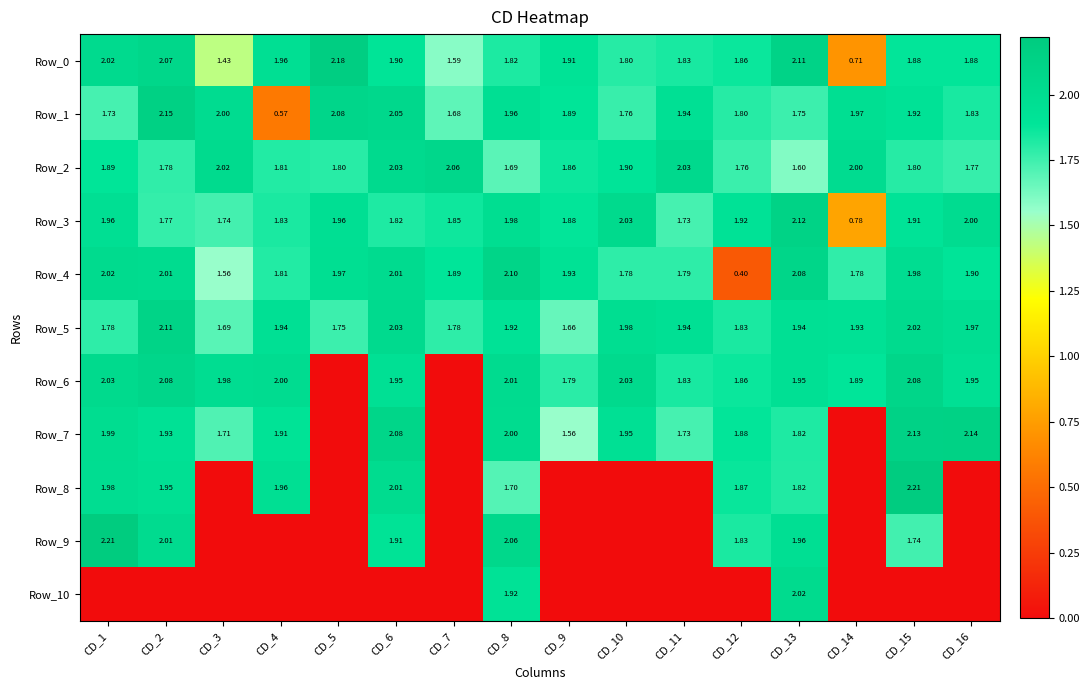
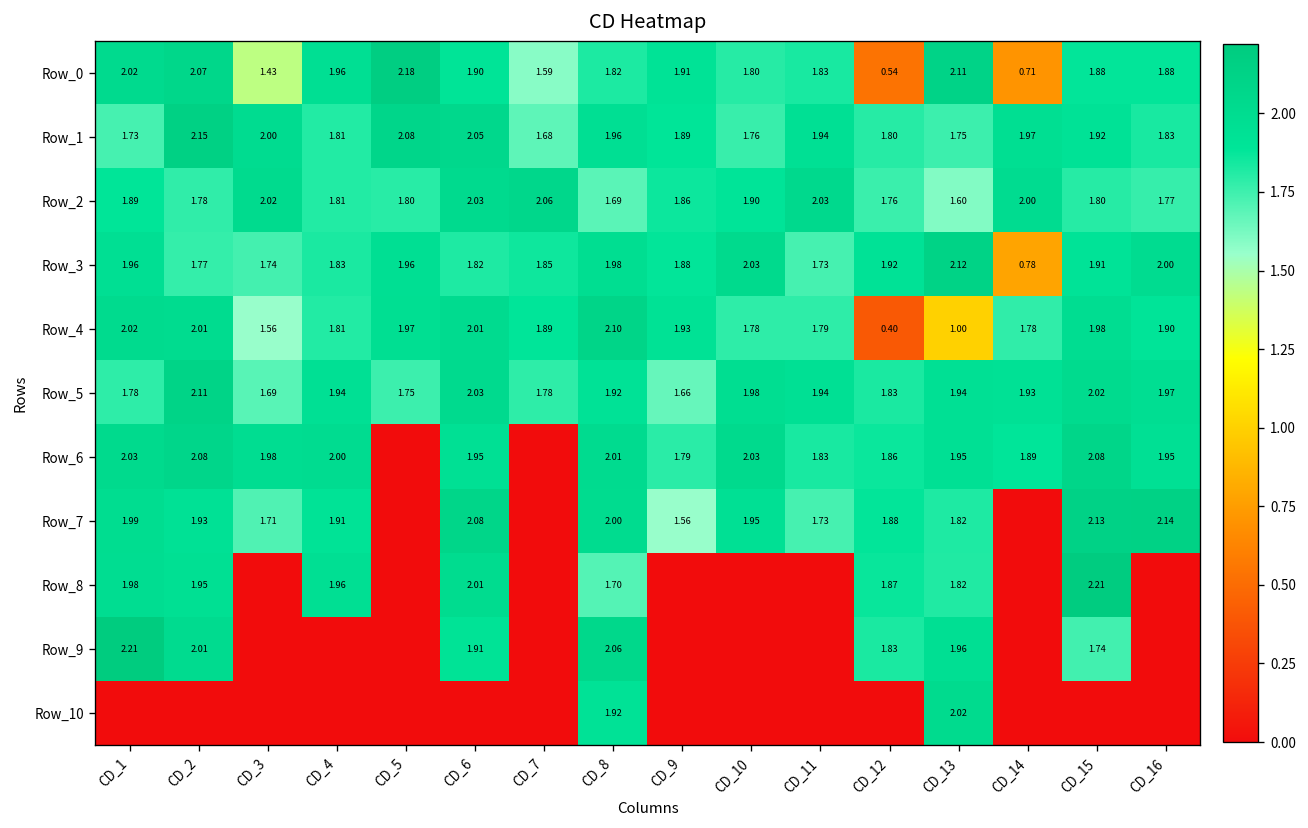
  {
    "Row_0": {
      "CD_1": 2.02,
      "CD_2": 2.07,
      "CD_3": 1.43,
      "CD_4": 1.96,
      "CD_5": 2.18,
      "CD_6": 1.90,
      "CD_7": 1.59,
      "CD_8": 1.82,
      "CD_9": 1.91,
      "CD_10": 1.80,
      "CD_11": 1.83,
-     "CD_12": 1.86,
+     "CD_12": 0.54,
      "CD_13": 2.11,
      "CD_14": 0.71,
      "CD_15": 1.88,
      "CD_16": 1.88
    },
    "Row_1": {
      "CD_1": 1.73,
      "CD_2": 2.15,
      "CD_3": 2.00,
-     "CD_4": 0.57,
+     "CD_4": 1.81,
      "CD_5": 2.08,
      "CD_6": 2.05,
      "CD_7": 1.68,
      "CD_8": 1.96,
      "CD_9": 1.89,
      "CD_10": 1.76,
      "CD_11": 1.94,
      "CD_12": 1.80,
      "CD_13": 1.75,
      "CD_14": 1.97,
      "CD_15": 1.92,
      "CD_16": 1.83
    },
    "Row_2": {
      "CD_1": 1.89,
      "CD_2": 1.78,
      "CD_3": 2.02,
      "CD_4": 1.81,
      "CD_5": 1.80,
      "CD_6": 2.03,
      "CD_7": 2.06,
      "CD_8": 1.69,
      "CD_9": 1.86,
      "CD_10": 1.90,
      "CD_11": 2.03,
      "CD_12": 1.76,
      "CD_13": 1.60,
      "CD_14": 2.00,
      "CD_15": 1.80,
      "CD_16": 1.77
    },
    "Row_3": {
      "CD_1": 1.96,
      "CD_2": 1.77,
      "CD_3": 1.74,
      "CD_4": 1.83,
      "CD_5": 1.96,
      "CD_6": 1.82,
      "CD_7": 1.85,
      "CD_8": 1.98,
      "CD_9": 1.88,
      "CD_10": 2.03,
      "CD_11": 1.73,
      "CD_12": 1.92,
      "CD_13": 2.12,
      "CD_14": 0.78,
      "CD_15": 1.91,
      "CD_16": 2.00
    },
    "Row_4": {
      "CD_1": 2.02,
      "CD_2": 2.01,
      "CD_3": 1.56,
      "CD_4": 1.81,
      "CD_5": 1.97,
      "CD_6": 2.01,
      "CD_7": 1.89,
      "CD_8": 2.10,
      "CD_9": 1.93,
      "CD_10": 1.78,
      "CD_11": 1.79,
      "CD_12": 0.40,
-     "CD_13": 2.08,
+     "CD_13": 1.00,
      "CD_14": 1.78,
      "CD_15": 1.98,
      "CD_16": 1.90
    },
    "Row_5": {
      "CD_1": 1.78,
      "CD_2": 2.11,
      "CD_3": 1.69,
      "CD_4": 1.94,
      "CD_5": 1.75,
      "CD_6": 2.03,
      "CD_7": 1.78,
      "CD_8": 1.92,
      "CD_9": 1.66,
      "CD_10": 1.98,
      "CD_11": 1.94,
      "CD_12": 1.83,
      "CD_13": 1.94,
      "CD_14": 1.93,
      "CD_15": 2.02,
      "CD_16": 1.97
    },
    "Row_6": {
      "CD_1": 2.03,
      "CD_2": 2.08,
      "CD_3": 1.98,
      "CD_4": 2.00,
      "CD_6": 1.95,
      "CD_8": 2.01,
      "CD_9": 1.79,
      "CD_10": 2.03,
      "CD_11": 1.83,
      "CD_12": 1.86,
      "CD_13": 1.95,
      "CD_14": 1.89,
      "CD_15": 2.08,
      "CD_16": 1.95
    },
    "Row_7": {
      "CD_1": 1.99,
      "CD_2": 1.93,
      "CD_3": 1.71,
      "CD_4": 1.91,
      "CD_6": 2.08,
      "CD_8": 2.00,
      "CD_9": 1.56,
      "CD_10": 1.95,
      "CD_11": 1.73,
      "CD_12": 1.88,
      "CD_13": 1.82,
      "CD_15": 2.13,
      "CD_16": 2.14
    },
    "Row_8": {
      "CD_1": 1.98,
      "CD_2": 1.95,
      "CD_4": 1.96,
      "CD_6": 2.01,
      "CD_8": 1.70,
      "CD_12": 1.87,
      "CD_13": 1.82,
      "CD_15": 2.21
    },
    "Row_9": {
      "CD_1": 2.21,
      "CD_2": 2.01,
      "CD_6": 1.91,
      "CD_8": 2.06,
      "CD_12": 1.83,
      "CD_13": 1.96,
      "CD_15": 1.74
    },
    "Row_10": {
      "CD_8": 1.92,
      "CD_13": 2.02
    }
  }
